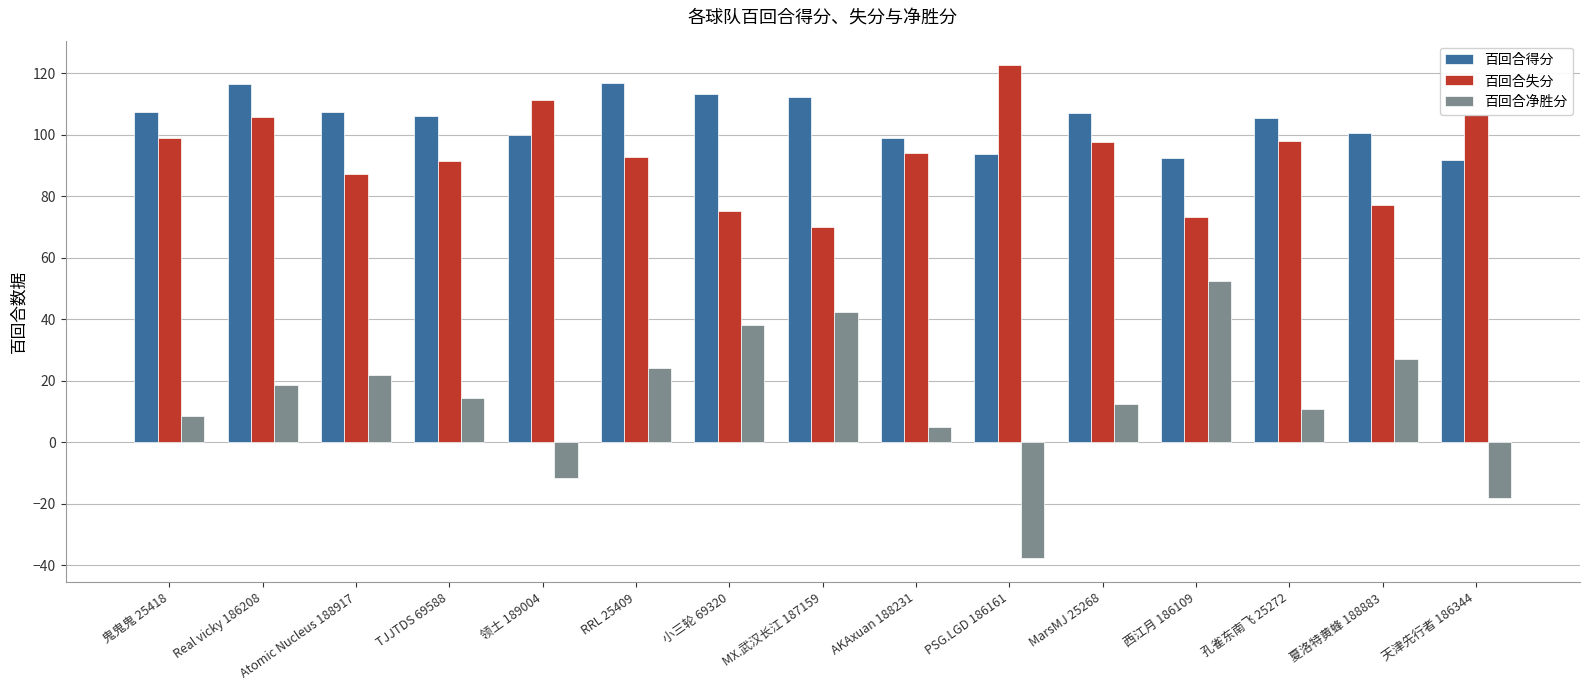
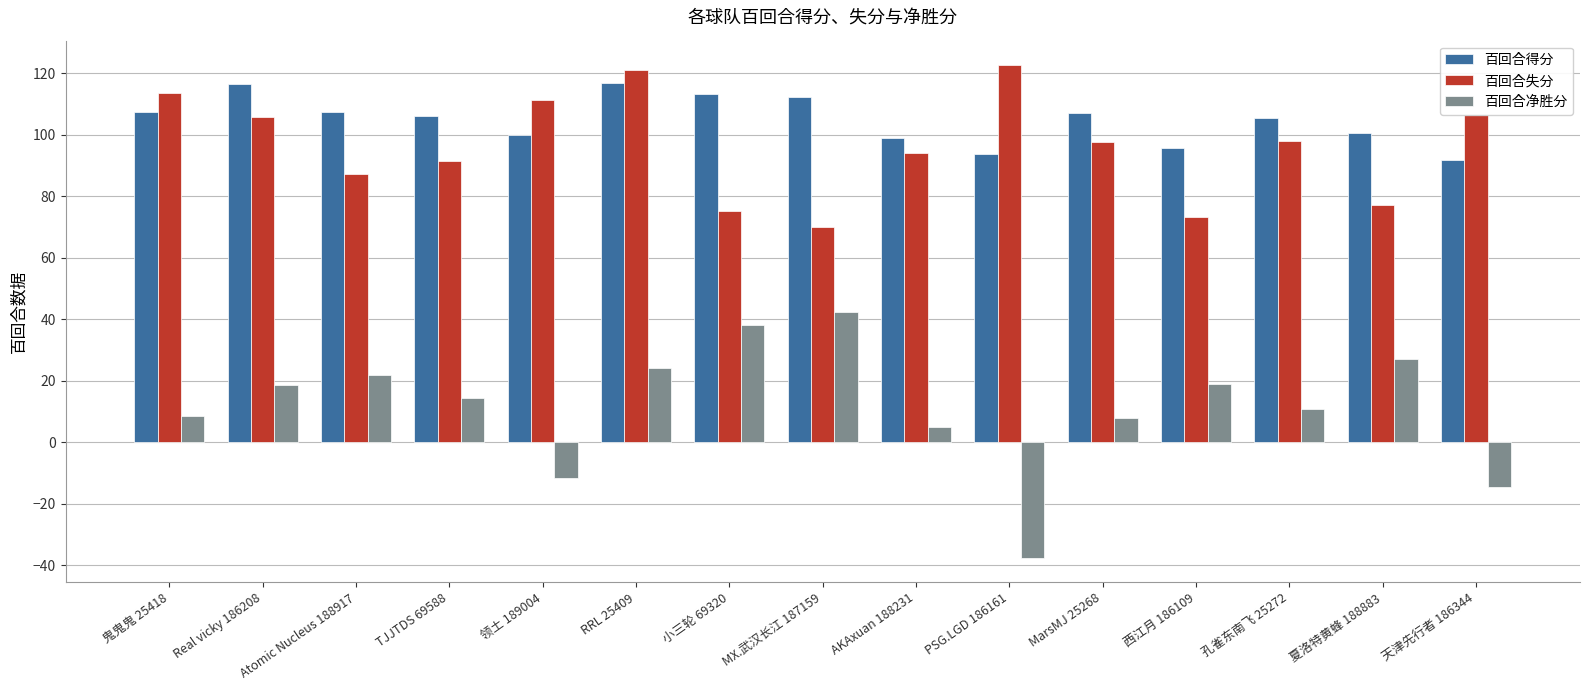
  {
    "百回合得分": {
      "鬼鬼鬼 25418": 107,
      "Real vicky 186208": 117,
      "Atomic Nucleus 188917": 107,
      "TJJTDS 69588": 106,
      "领土 189004": 100,
      "RRL 25409": 117,
      "小三轮 69320": 113,
      "MX.武汉长江 187159": 112,
      "AKAxuan 188231": 99,
      "PSG.LGD 186161": 94,
      "MarsMJ 25268": 107,
-     "西江月 186109": 92,
+     "西江月 186109": 96,
      "孔雀东南飞 25272": 106,
      "夏洛特黄蜂 188883": 101,
      "天津先行者 186344": 92
    },
    "百回合失分": {
-     "鬼鬼鬼 25418": 99,
+     "鬼鬼鬼 25418": 114,
      "Real vicky 186208": 106,
      "Atomic Nucleus 188917": 87,
      "TJJTDS 69588": 92,
      "领土 189004": 111,
-     "RRL 25409": 93,
+     "RRL 25409": 121,
      "小三轮 69320": 75,
      "MX.武汉长江 187159": 70,
      "AKAxuan 188231": 94,
      "PSG.LGD 186161": 123,
      "MarsMJ 25268": 98,
      "西江月 186109": 73,
      "孔雀东南飞 25272": 98,
      "夏洛特黄蜂 188883": 77,
      "天津先行者 186344": 106
    },
    "百回合净胜分": {
      "鬼鬼鬼 25418": 8,
      "Real vicky 186208": 19,
      "Atomic Nucleus 188917": 22,
      "TJJTDS 69588": 15,
      "领土 189004": -12,
      "RRL 25409": 24,
      "小三轮 69320": 38,
      "MX.武汉长江 187159": 42,
      "AKAxuan 188231": 5,
      "PSG.LGD 186161": -38,
-     "MarsMJ 25268": 12,
-     "西江月 186109": 52,
+     "MarsMJ 25268": 8,
+     "西江月 186109": 19,
      "孔雀东南飞 25272": 11,
      "夏洛特黄蜂 188883": 27,
-     "天津先行者 186344": -18
+     "天津先行者 186344": -14
    }
  }
